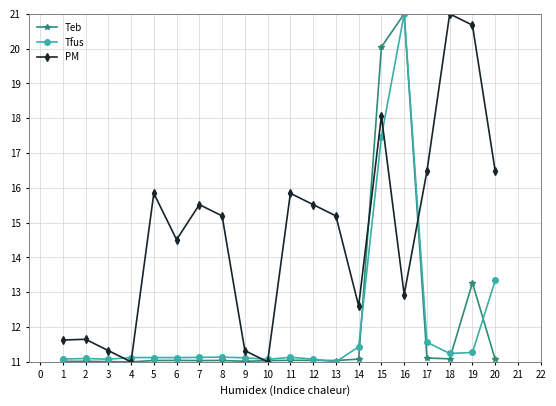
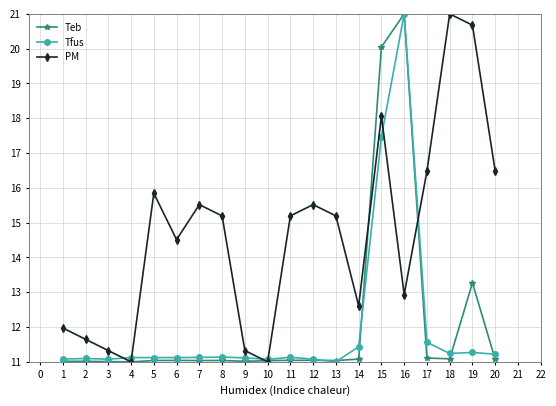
  {
    "Teb": {
      "2": 11.0,
      "5": 11.0,
      "6": 11.0,
      "7": 11.0,
      "8": 11.0,
      "9": 11.0,
      "11": 11.0,
      "14": 11.1,
      "15": 20.0,
      "17": 11.1,
      "18": 11.1,
      "19": 13.3,
      "20": 11.1
    },
    "Tfus": {
      "2": 11.1,
      "4": 11.1,
      "5": 11.1,
      "6": 11.1,
      "7": 11.1,
      "8": 11.1,
      "9": 11.1,
      "11": 11.1,
      "14": 11.4,
      "15": 17.5,
      "17": 11.6,
      "18": 11.2,
      "19": 11.3,
-     "20": 13.3
+     "20": 11.2
    },
    "PM": {
-     "1": 11.6,
+     "1": 12.0,
      "2": 11.6,
      "3": 11.3,
      "5": 15.8,
      "6": 14.5,
      "7": 15.5,
      "8": 15.2,
      "9": 11.3,
-     "11": 15.8,
+     "11": 15.2,
      "12": 15.5,
      "13": 15.2,
      "14": 12.6,
      "15": 18.1,
      "16": 12.9,
      "17": 16.5,
      "18": 21.0,
      "19": 20.7,
      "20": 16.5
    }
  }
